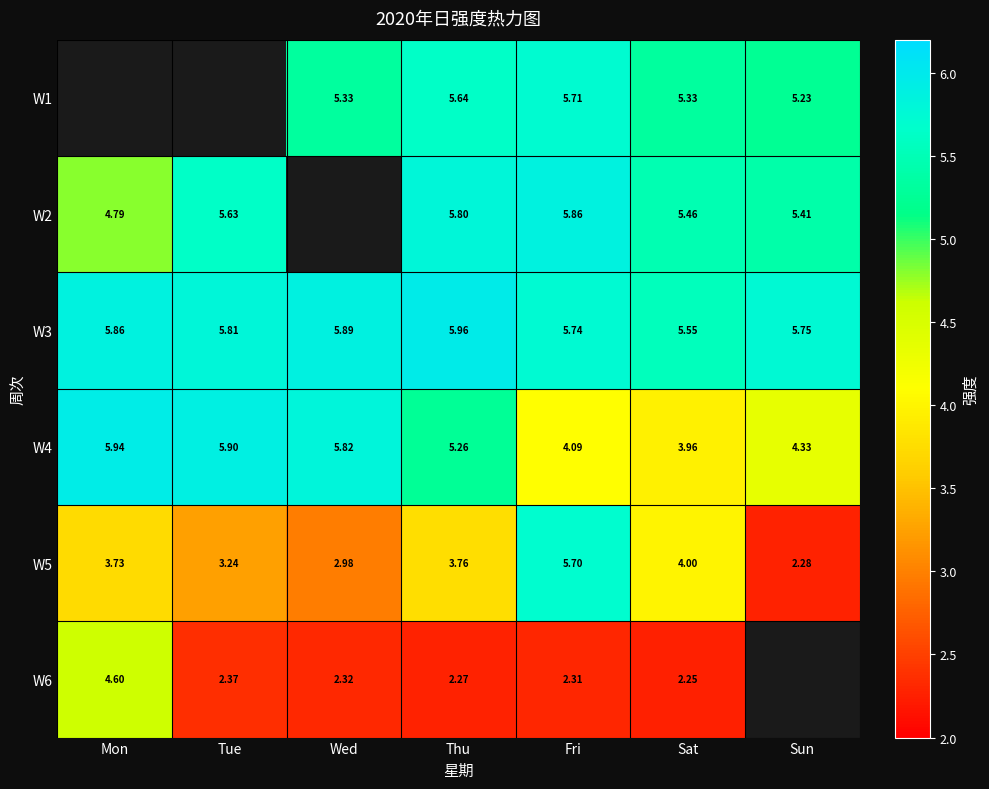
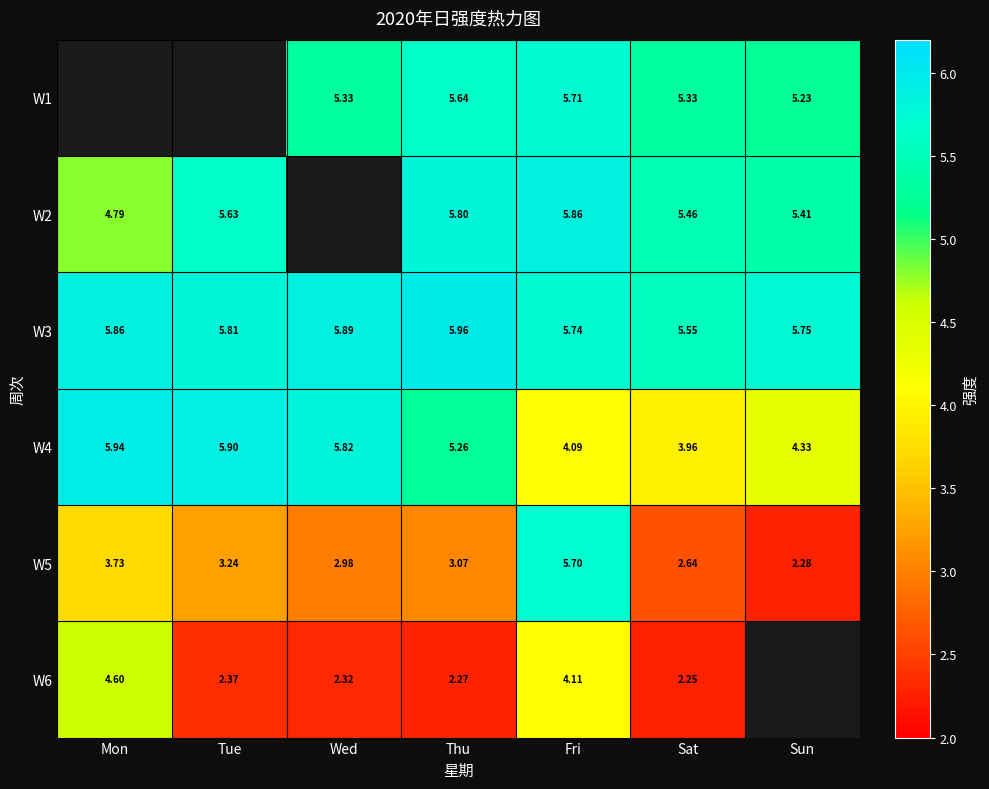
  {
    "W1": {
      "Wed": 5.33,
      "Thu": 5.64,
      "Fri": 5.71,
      "Sat": 5.33,
      "Sun": 5.23
    },
    "W2": {
      "Mon": 4.79,
      "Tue": 5.63,
      "Thu": 5.80,
      "Fri": 5.86,
      "Sat": 5.46,
      "Sun": 5.41
    },
    "W3": {
      "Mon": 5.86,
      "Tue": 5.81,
      "Wed": 5.89,
      "Thu": 5.96,
      "Fri": 5.74,
      "Sat": 5.55,
      "Sun": 5.75
    },
    "W4": {
      "Mon": 5.94,
      "Tue": 5.90,
      "Wed": 5.82,
      "Thu": 5.26,
      "Fri": 4.09,
      "Sat": 3.96,
      "Sun": 4.33
    },
    "W5": {
      "Mon": 3.73,
      "Tue": 3.24,
      "Wed": 2.98,
-     "Thu": 3.76,
+     "Thu": 3.07,
      "Fri": 5.70,
-     "Sat": 4.00,
+     "Sat": 2.64,
      "Sun": 2.28
    },
    "W6": {
      "Mon": 4.60,
      "Tue": 2.37,
      "Wed": 2.32,
      "Thu": 2.27,
-     "Fri": 2.31,
+     "Fri": 4.11,
      "Sat": 2.25
    }
  }
